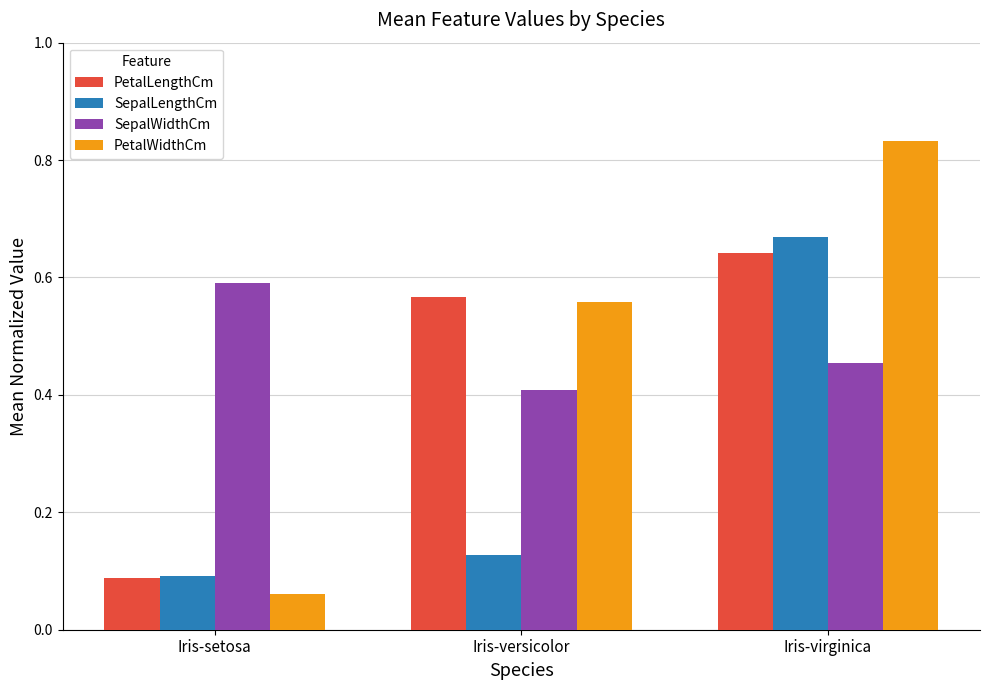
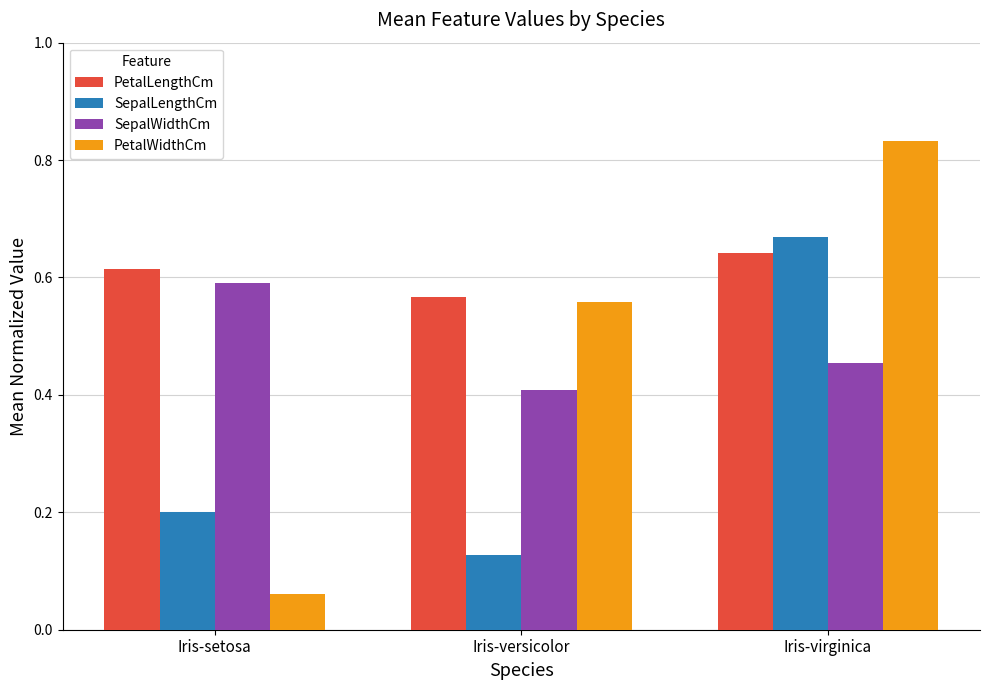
  {
    "PetalLengthCm": {
-     "Iris-setosa": 0.09,
+     "Iris-setosa": 0.61,
      "Iris-versicolor": 0.57,
      "Iris-virginica": 0.64
    },
    "SepalLengthCm": {
-     "Iris-setosa": 0.09,
+     "Iris-setosa": 0.20,
      "Iris-versicolor": 0.13,
      "Iris-virginica": 0.67
    },
    "SepalWidthCm": {
      "Iris-setosa": 0.59,
      "Iris-versicolor": 0.41,
      "Iris-virginica": 0.45
    },
    "PetalWidthCm": {
      "Iris-setosa": 0.06,
      "Iris-versicolor": 0.56,
      "Iris-virginica": 0.83
    }
  }
